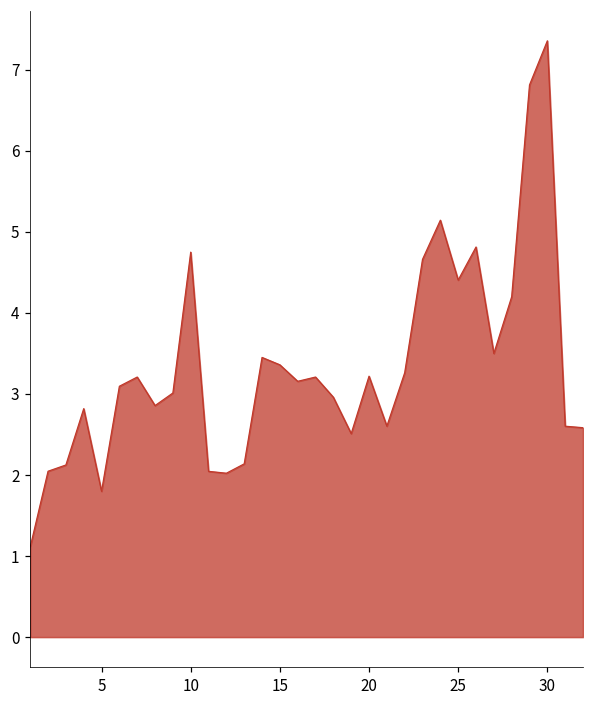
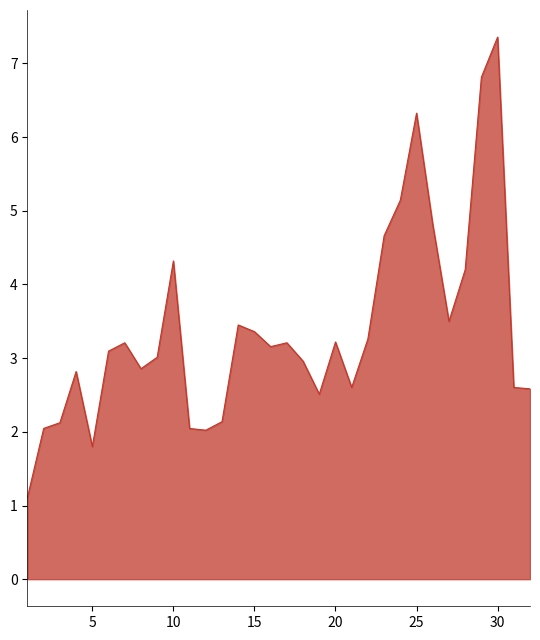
  {
    "5": 1.8,
-   "10": 4.8,
+   "10": 4.3,
    "15": 3.4,
    "20": 3.2,
-   "25": 4.4,
+   "25": 6.3,
    "30": 7.4
  }
